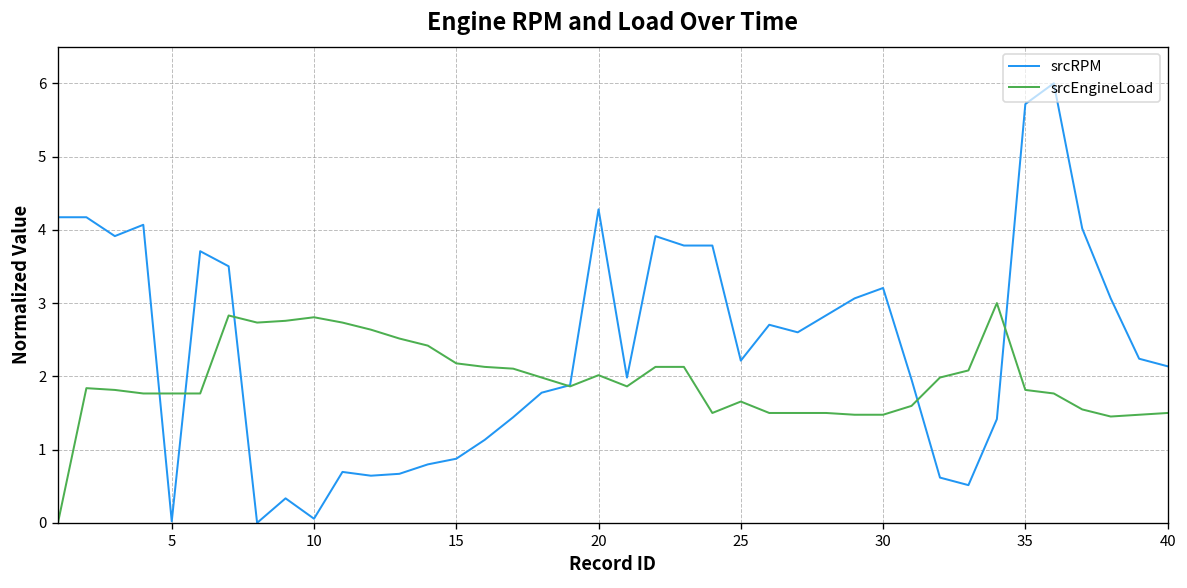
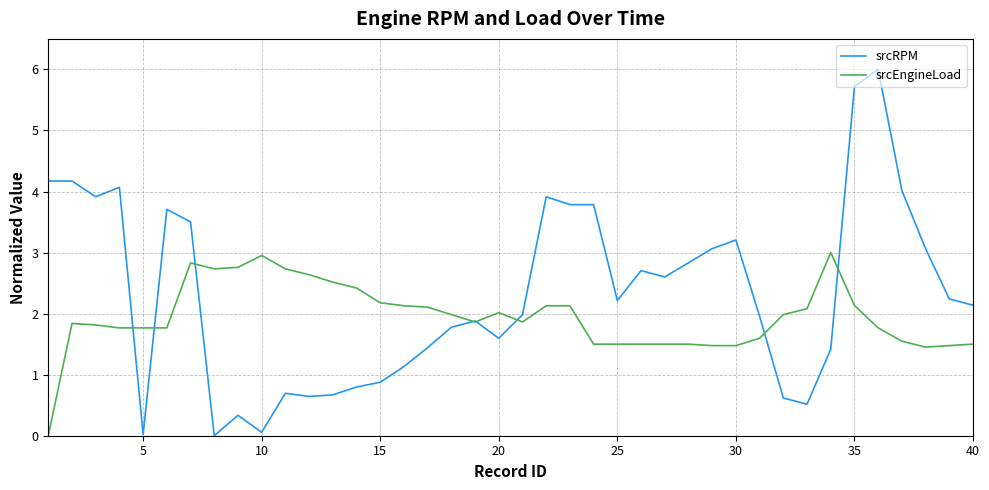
  {
    "srcRPM": {
      "5": 0.0,
      "10": 0.1,
      "15": 0.9,
-     "20": 4.3,
+     "20": 1.6,
      "25": 2.2,
      "30": 3.2,
      "40": 2.1
    },
    "srcEngineLoad": {
      "5": 1.8,
-     "10": 2.8,
+     "10": 3.0,
      "15": 2.2,
      "20": 2.0,
-     "25": 1.7,
+     "25": 1.5,
      "30": 1.5,
-     "35": 1.8,
+     "35": 2.1,
      "40": 1.5
    }
  }
